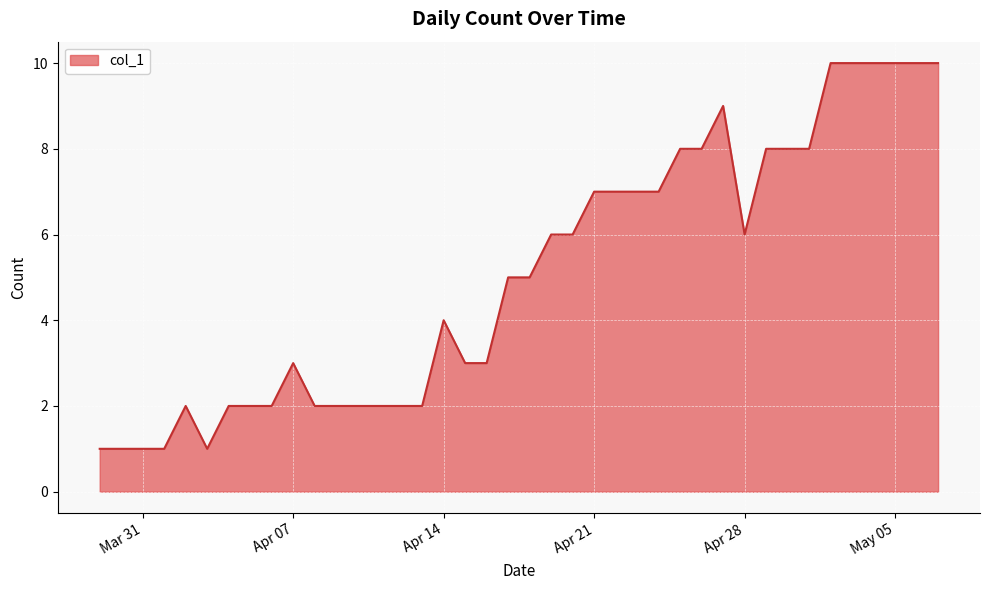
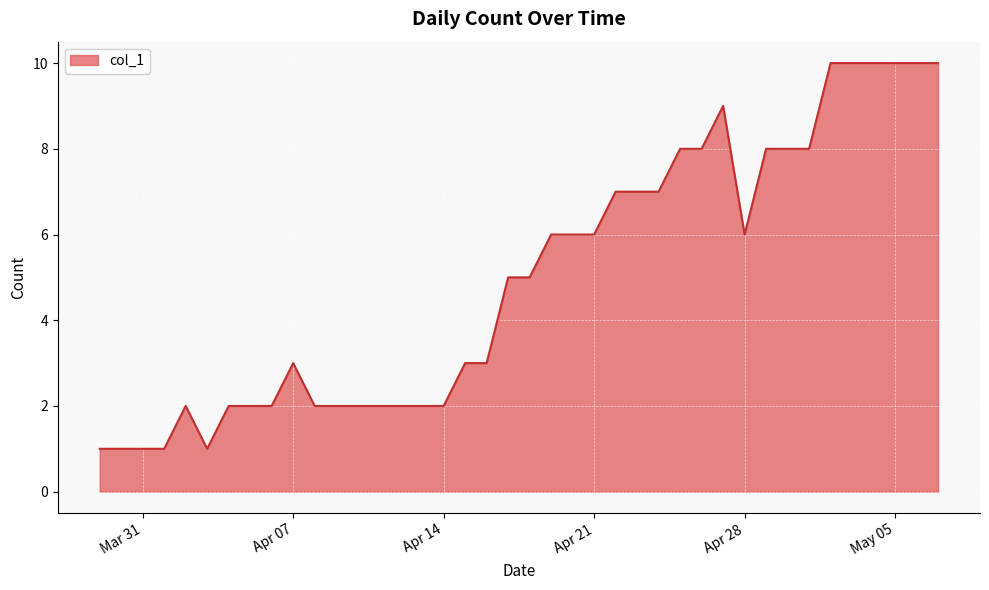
  {
    "Mar 31": 1,
    "Apr 07": 3,
-   "Apr 14": 4,
-   "Apr 21": 7,
+   "Apr 14": 2,
+   "Apr 21": 6,
    "Apr 28": 6,
    "May 05": 10
  }
